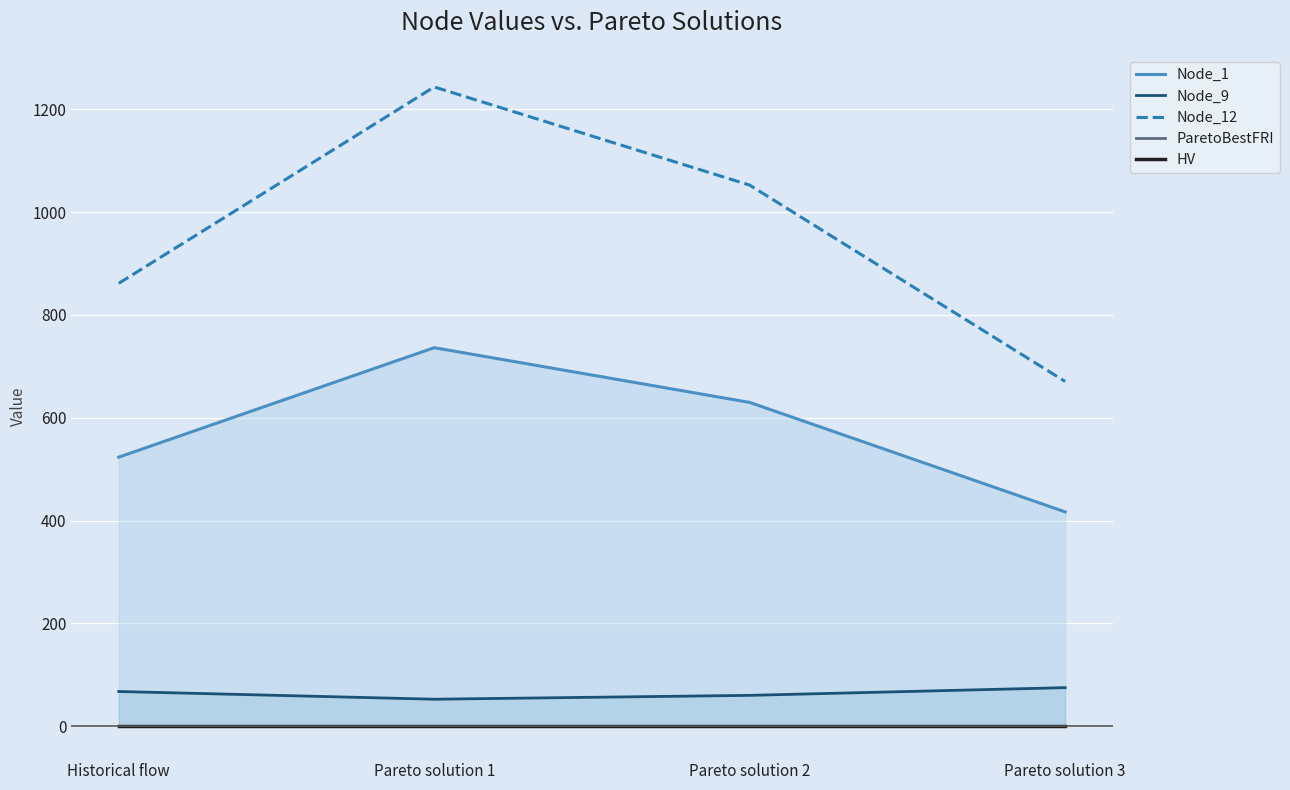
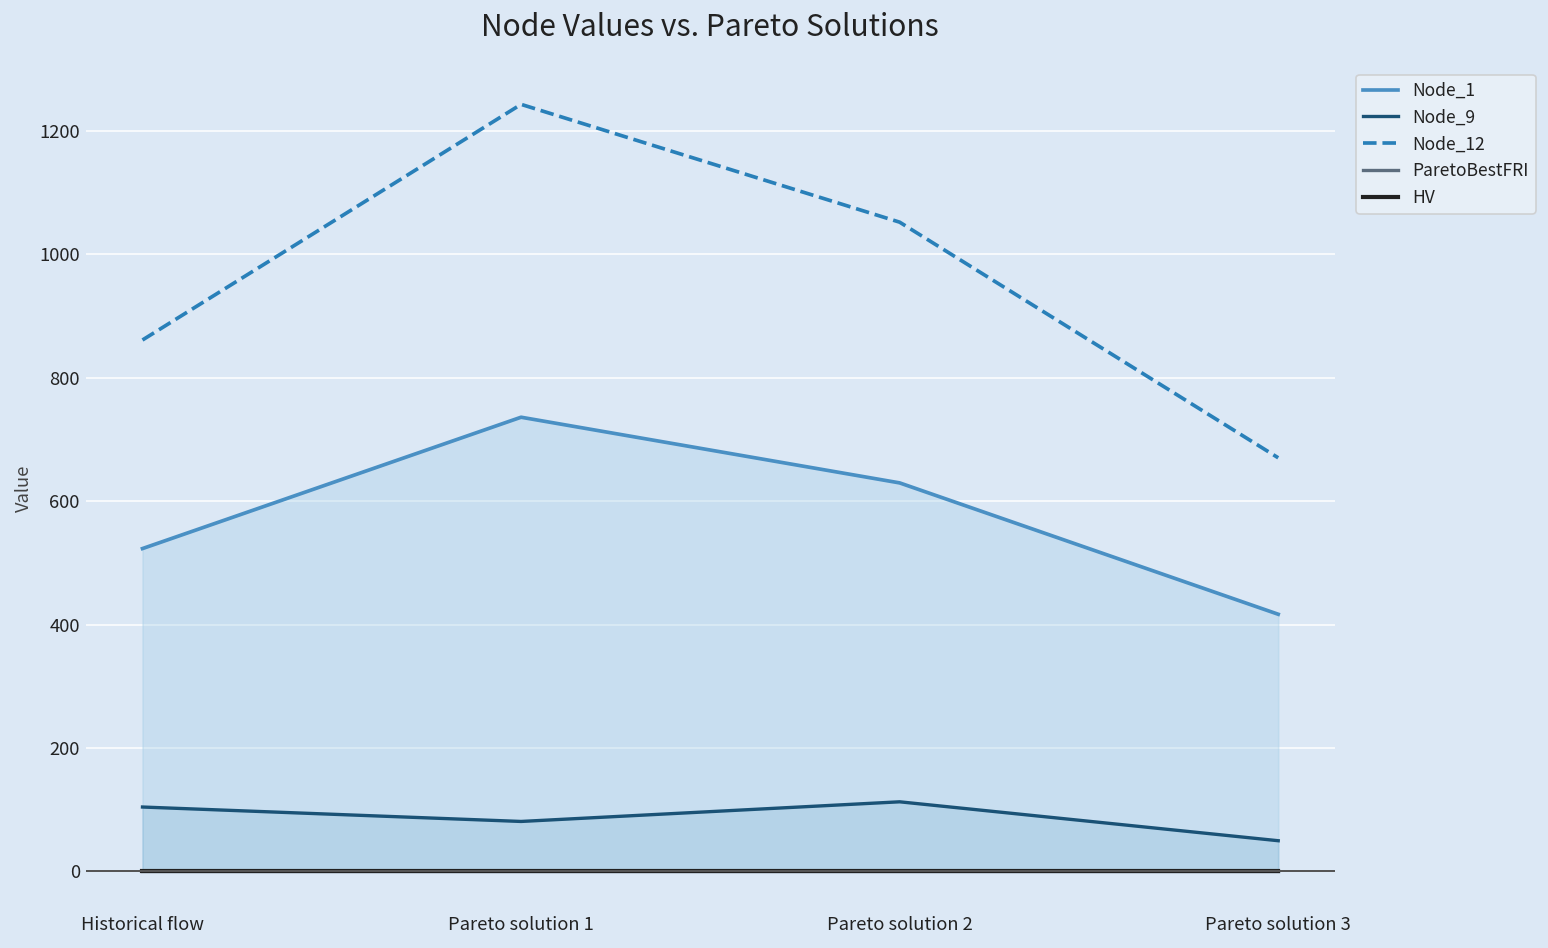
  {
    "Node_9": {
-     "Historical flow": 70,
-     "Pareto solution 1": 50,
-     "Pareto solution 2": 60,
-     "Pareto solution 3": 70
+     "Historical flow": 100,
+     "Pareto solution 1": 80,
+     "Pareto solution 2": 110,
+     "Pareto solution 3": 50
    },
    "HV": {
      "Historical flow": 0,
      "Pareto solution 1": 0,
      "Pareto solution 2": 0,
      "Pareto solution 3": 0
    }
  }
